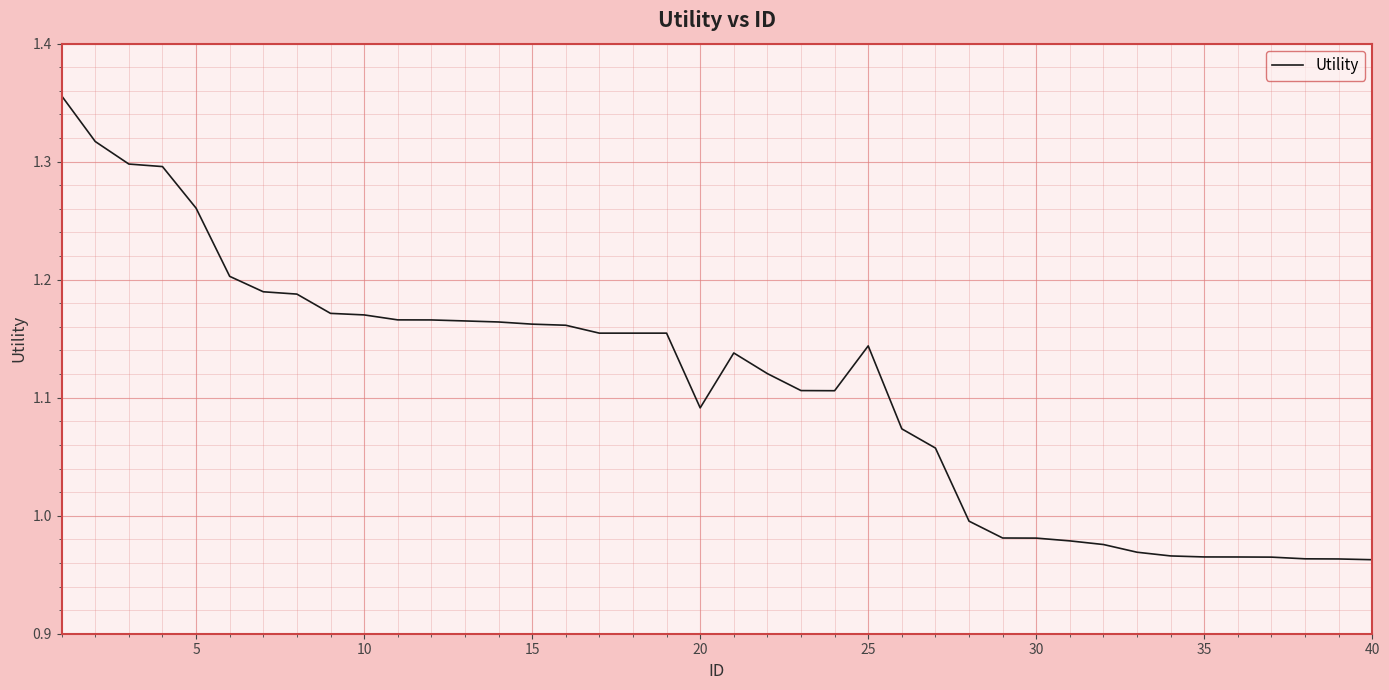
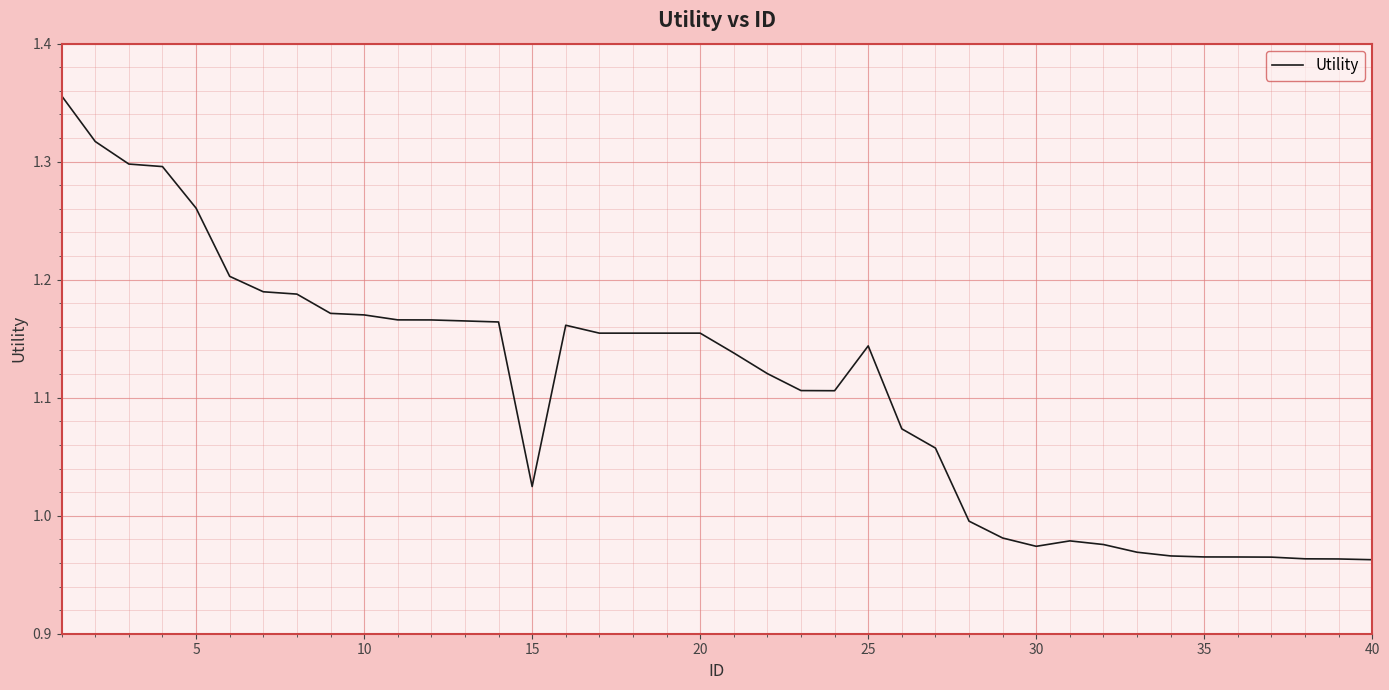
  {
    "5": 1.261,
    "10": 1.170,
-   "15": 1.162,
-   "20": 1.091,
+   "15": 1.025,
+   "20": 1.155,
    "25": 1.144,
-   "30": 0.981,
+   "30": 0.974,
    "35": 0.965,
    "40": 0.963
  }
